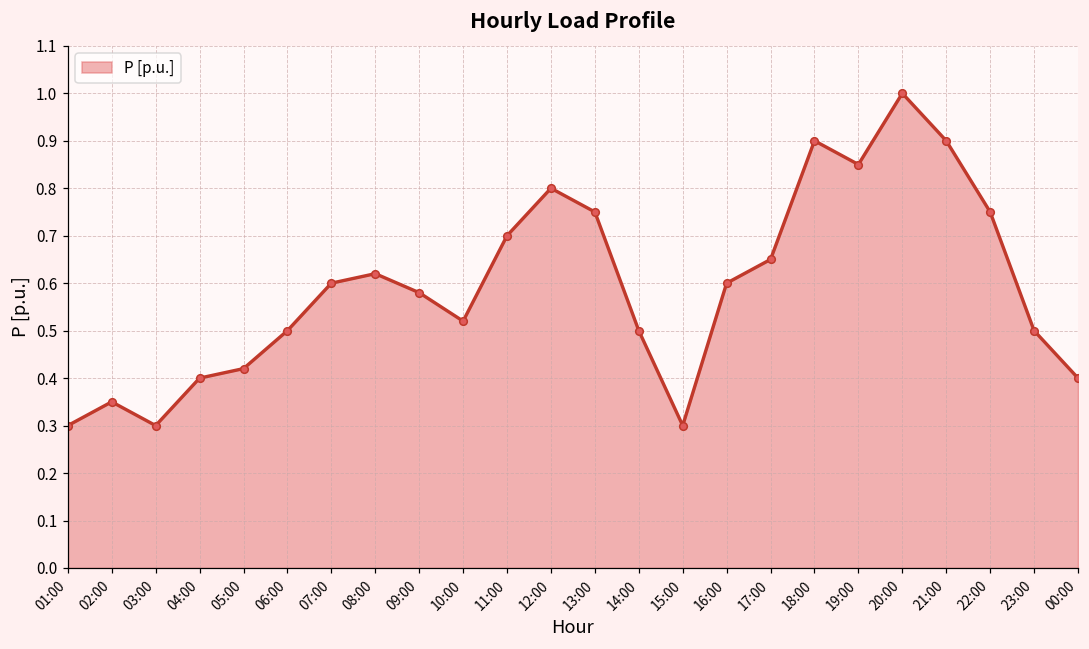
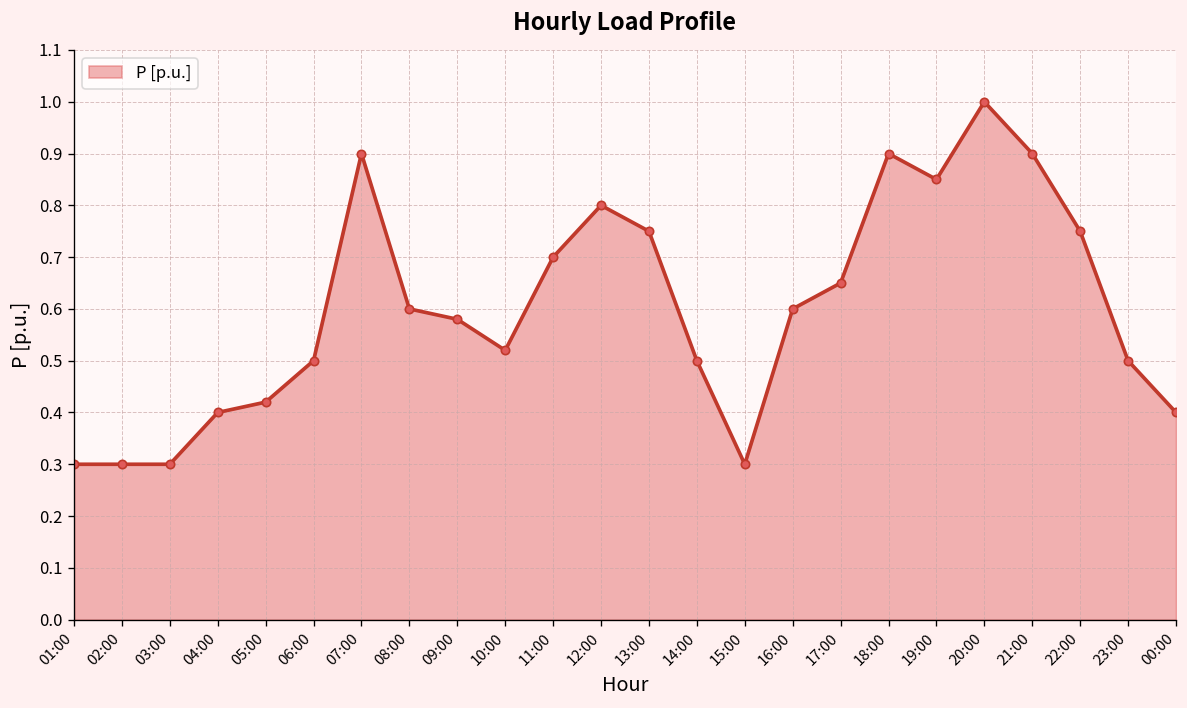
  {
    "01:00": 0.30,
-   "02:00": 0.35,
+   "02:00": 0.30,
    "03:00": 0.30,
    "04:00": 0.40,
    "05:00": 0.42,
    "06:00": 0.50,
-   "07:00": 0.6,
-   "08:00": 0.62,
+   "07:00": 0.9,
+   "08:00": 0.60,
    "09:00": 0.58,
    "10:00": 0.52,
    "11:00": 0.70,
    "12:00": 0.80,
    "13:00": 0.75,
    "14:00": 0.50,
    "15:00": 0.30,
    "16:00": 0.60,
    "17:00": 0.65,
    "18:00": 0.90,
    "19:00": 0.85,
    "20:00": 1.00,
    "21:00": 0.90,
    "22:00": 0.75,
    "23:00": 0.50,
    "00:00": 0.40
  }
